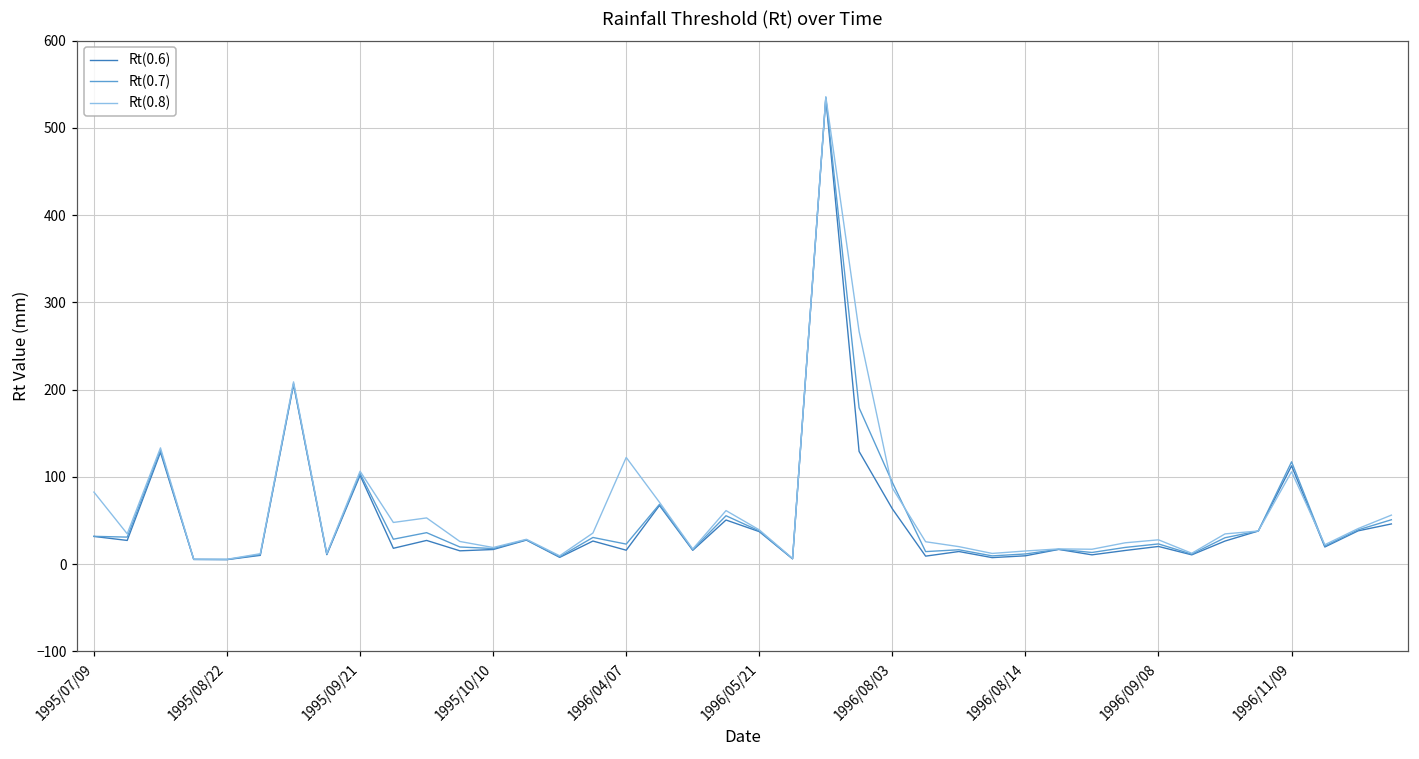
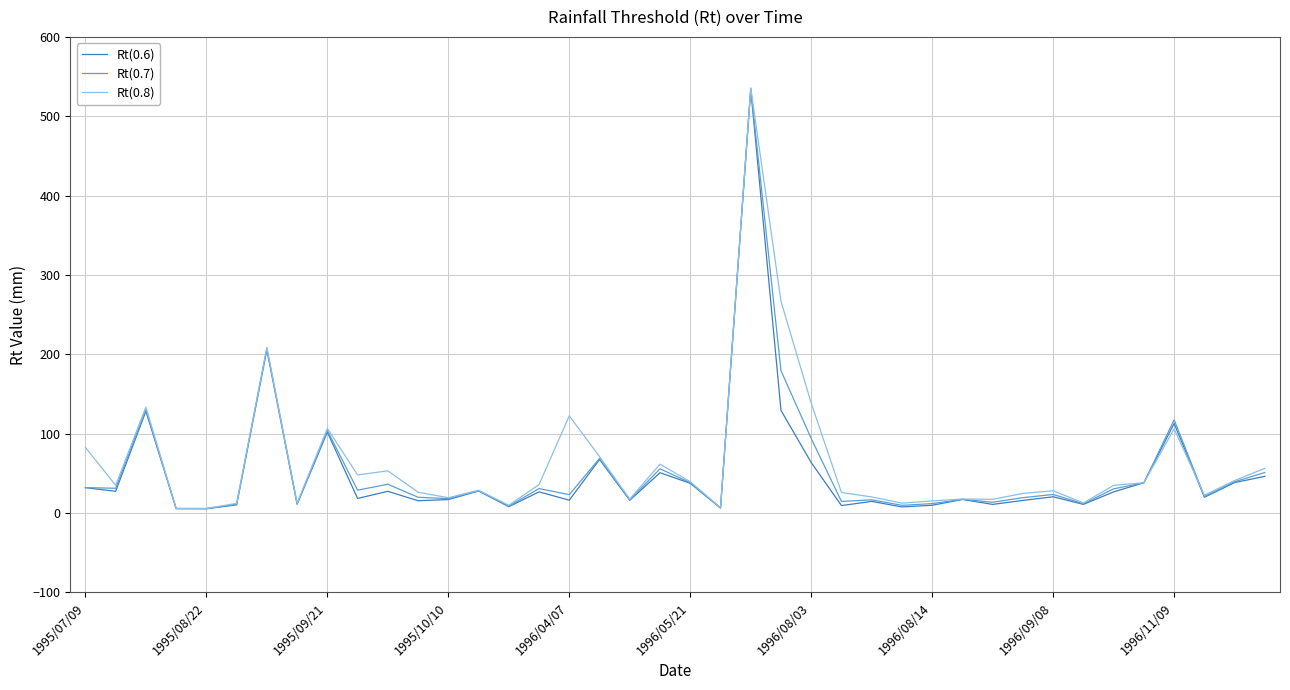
  {
    "Rt(0.8)": {
      "1995/07/09": 80,
      "1996/04/07": 120,
-     "1996/08/03": 90,
+     "1996/08/03": 140,
      "1996/08/14": 20,
      "1996/09/08": 30,
      "1996/11/09": 110
    }
  }
